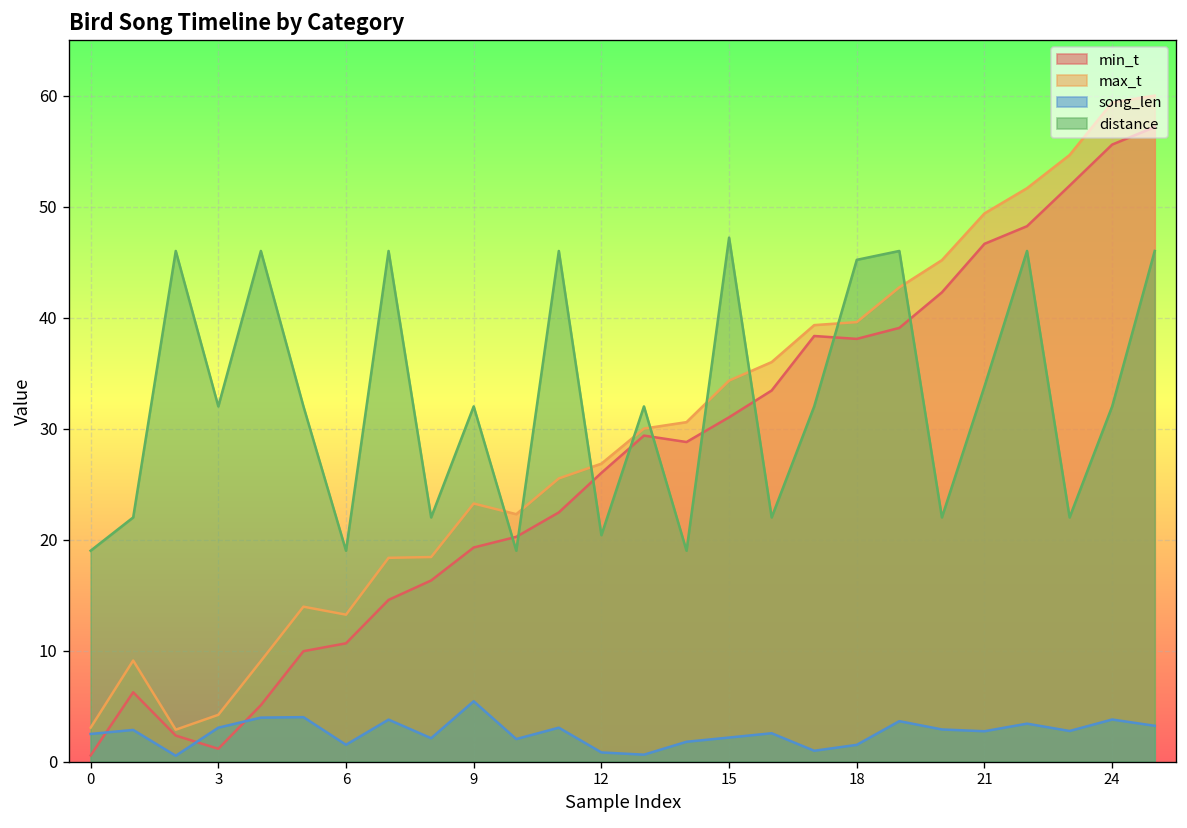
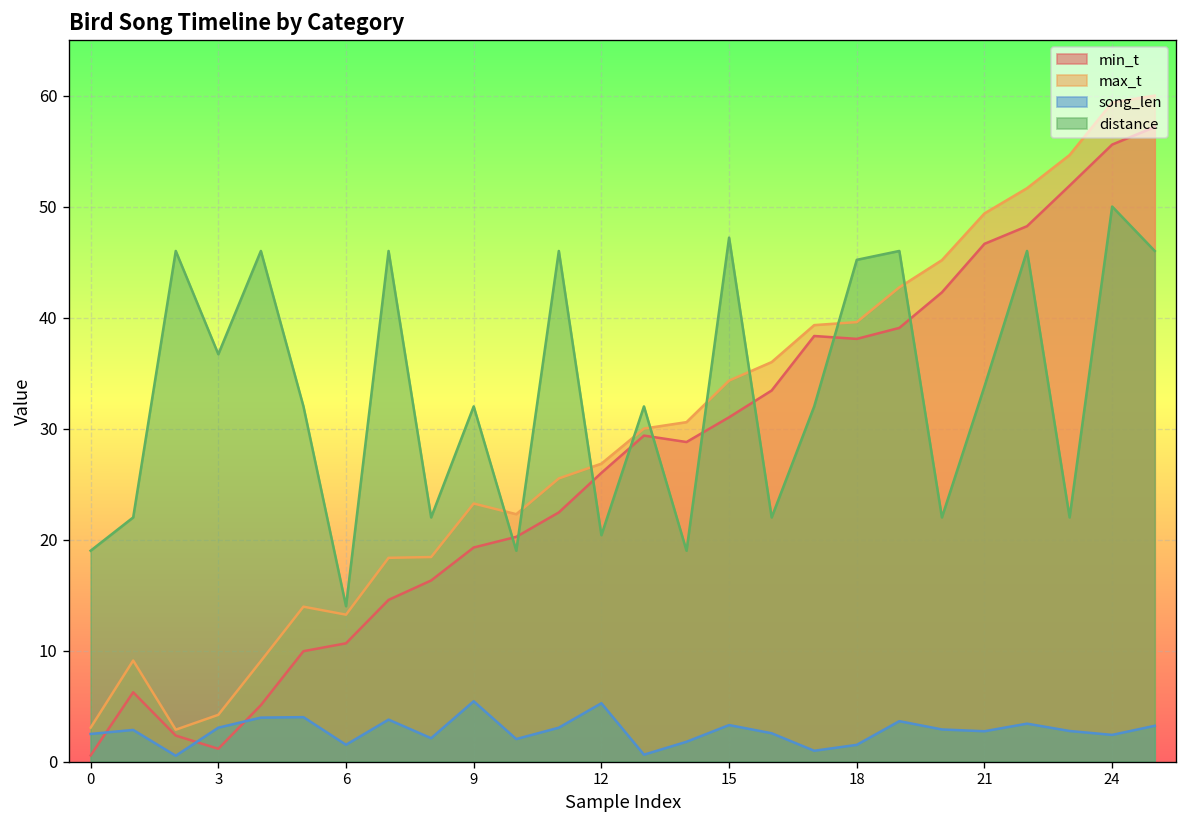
  {
    "song_len": {
      "0": 2,
      "3": 3,
      "6": 2,
      "9": 5,
-     "12": 1,
-     "15": 2,
+     "12": 5,
+     "15": 3,
      "18": 2,
      "21": 3,
-     "24": 4
+     "24": 2
    },
    "distance": {
      "0": 19,
-     "3": 32,
-     "6": 19,
+     "3": 37,
+     "6": 14,
      "9": 32,
      "12": 20,
      "15": 47,
      "18": 45,
      "21": 34,
-     "24": 32
+     "24": 50
    }
  }
